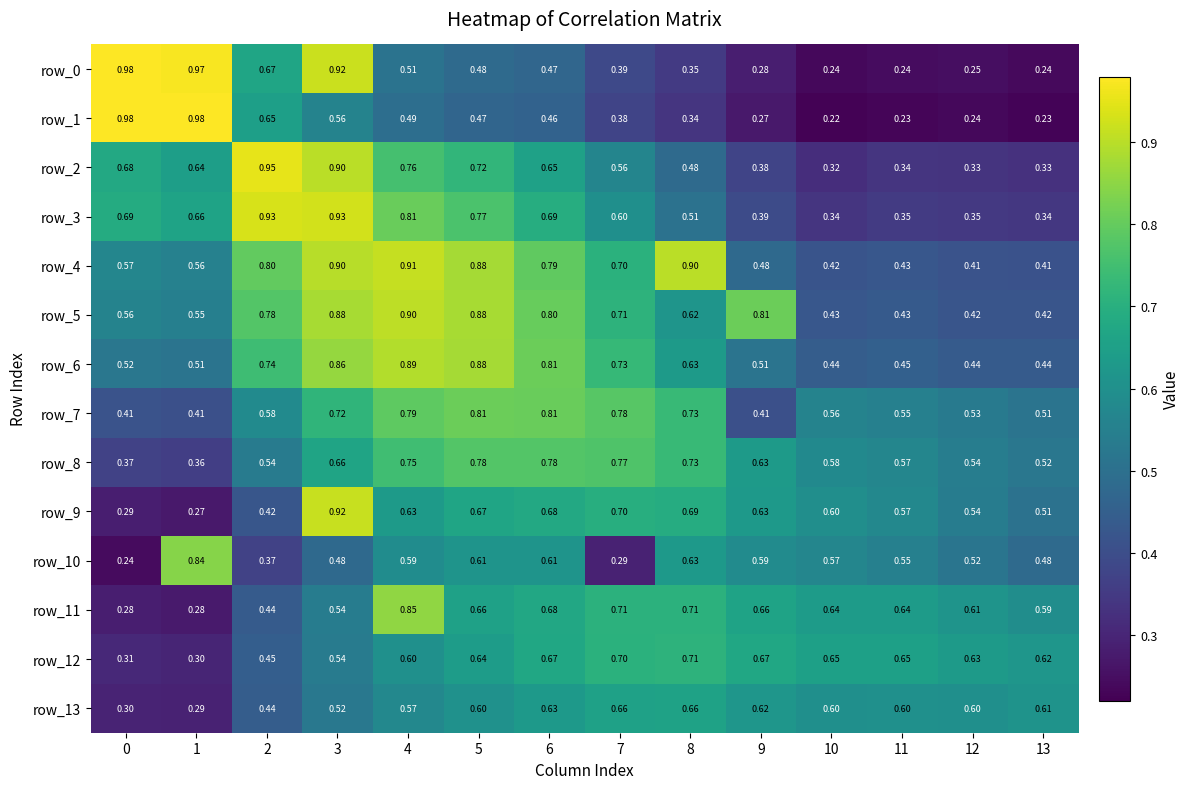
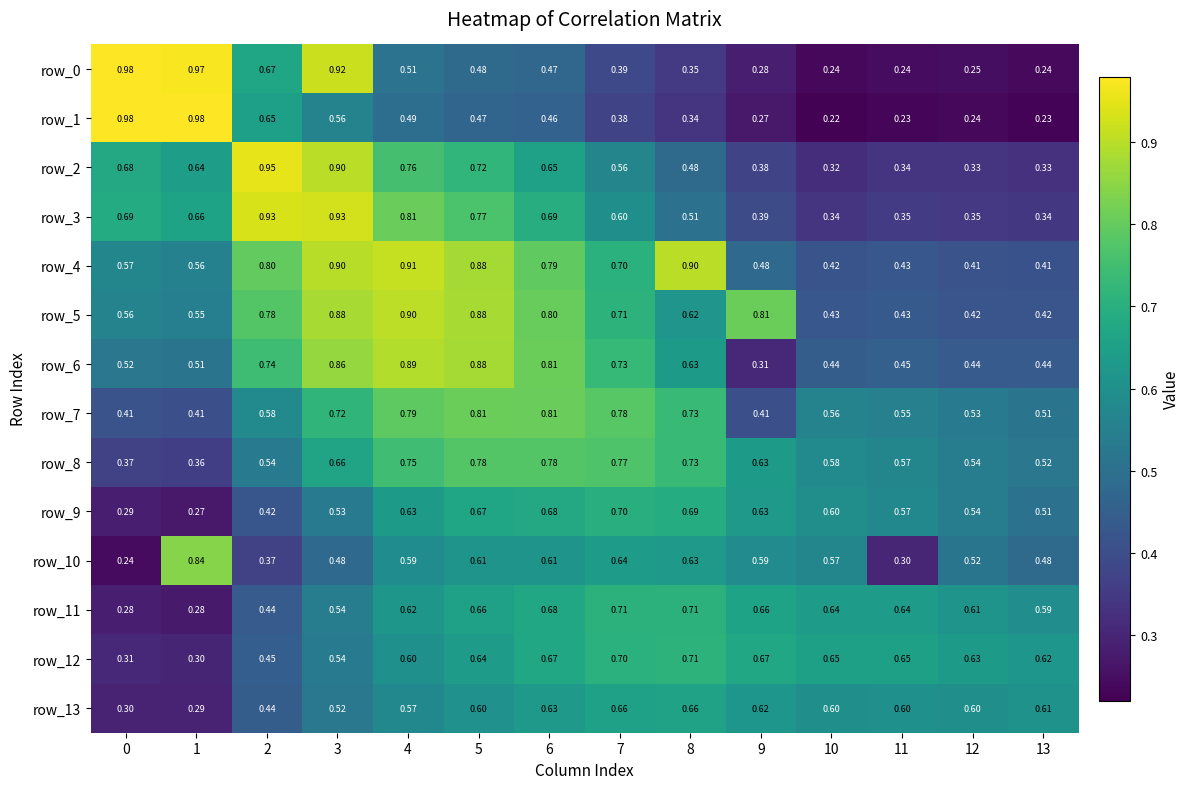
  {
    "row_0": {
      "0": 0.98,
      "1": 0.97,
      "2": 0.67,
      "3": 0.92,
      "4": 0.51,
      "5": 0.48,
      "6": 0.47,
      "7": 0.39,
      "8": 0.35,
      "9": 0.28,
      "10": 0.24,
      "11": 0.24,
      "12": 0.25,
      "13": 0.24
    },
    "row_1": {
      "0": 0.98,
      "1": 0.98,
      "2": 0.65,
      "3": 0.56,
      "4": 0.49,
      "5": 0.47,
      "6": 0.46,
      "7": 0.38,
      "8": 0.34,
      "9": 0.27,
      "10": 0.22,
      "11": 0.23,
      "12": 0.24,
      "13": 0.23
    },
    "row_2": {
      "0": 0.68,
      "1": 0.64,
      "2": 0.95,
      "3": 0.90,
      "4": 0.76,
      "5": 0.72,
      "6": 0.65,
      "7": 0.56,
      "8": 0.48,
      "9": 0.38,
      "10": 0.32,
      "11": 0.34,
      "12": 0.33,
      "13": 0.33
    },
    "row_3": {
      "0": 0.69,
      "1": 0.66,
      "2": 0.93,
      "3": 0.93,
      "4": 0.81,
      "5": 0.77,
      "6": 0.69,
      "7": 0.60,
      "8": 0.51,
      "9": 0.39,
      "10": 0.34,
      "11": 0.35,
      "12": 0.35,
      "13": 0.34
    },
    "row_4": {
      "0": 0.57,
      "1": 0.56,
      "2": 0.80,
      "3": 0.90,
      "4": 0.91,
      "5": 0.88,
      "6": 0.79,
      "7": 0.70,
      "8": 0.90,
      "9": 0.48,
      "10": 0.42,
      "11": 0.43,
      "12": 0.41,
      "13": 0.41
    },
    "row_5": {
      "0": 0.56,
      "1": 0.55,
      "2": 0.78,
      "3": 0.88,
      "4": 0.90,
      "5": 0.88,
      "6": 0.80,
      "7": 0.71,
      "8": 0.62,
      "9": 0.81,
      "10": 0.43,
      "11": 0.43,
      "12": 0.42,
      "13": 0.42
    },
    "row_6": {
      "0": 0.52,
      "1": 0.51,
      "2": 0.74,
      "3": 0.86,
      "4": 0.89,
      "5": 0.88,
      "6": 0.81,
      "7": 0.73,
      "8": 0.63,
-     "9": 0.51,
+     "9": 0.31,
      "10": 0.44,
      "11": 0.45,
      "12": 0.44,
      "13": 0.44
    },
    "row_7": {
      "0": 0.41,
      "1": 0.41,
      "2": 0.58,
      "3": 0.72,
      "4": 0.79,
      "5": 0.81,
      "6": 0.81,
      "7": 0.78,
      "8": 0.73,
      "9": 0.41,
      "10": 0.56,
      "11": 0.55,
      "12": 0.53,
      "13": 0.51
    },
    "row_8": {
      "0": 0.37,
      "1": 0.36,
      "2": 0.54,
      "3": 0.66,
      "4": 0.75,
      "5": 0.78,
      "6": 0.78,
      "7": 0.77,
      "8": 0.73,
      "9": 0.63,
      "10": 0.58,
      "11": 0.57,
      "12": 0.54,
      "13": 0.52
    },
    "row_9": {
      "0": 0.29,
      "1": 0.27,
      "2": 0.42,
-     "3": 0.92,
+     "3": 0.53,
      "4": 0.63,
      "5": 0.67,
      "6": 0.68,
      "7": 0.70,
      "8": 0.69,
      "9": 0.63,
      "10": 0.60,
      "11": 0.57,
      "12": 0.54,
      "13": 0.51
    },
    "row_10": {
      "0": 0.24,
      "1": 0.84,
      "2": 0.37,
      "3": 0.48,
      "4": 0.59,
      "5": 0.61,
      "6": 0.61,
-     "7": 0.29,
+     "7": 0.64,
      "8": 0.63,
      "9": 0.59,
      "10": 0.57,
-     "11": 0.55,
+     "11": 0.30,
      "12": 0.52,
      "13": 0.48
    },
    "row_11": {
      "0": 0.28,
      "1": 0.28,
      "2": 0.44,
      "3": 0.54,
-     "4": 0.85,
+     "4": 0.62,
      "5": 0.66,
      "6": 0.68,
      "7": 0.71,
      "8": 0.71,
      "9": 0.66,
      "10": 0.64,
      "11": 0.64,
      "12": 0.61,
      "13": 0.59
    },
    "row_12": {
      "0": 0.31,
      "1": 0.30,
      "2": 0.45,
      "3": 0.54,
      "4": 0.60,
      "5": 0.64,
      "6": 0.67,
      "7": 0.70,
      "8": 0.71,
      "9": 0.67,
      "10": 0.65,
      "11": 0.65,
      "12": 0.63,
      "13": 0.62
    },
    "row_13": {
      "0": 0.30,
      "1": 0.29,
      "2": 0.44,
      "3": 0.52,
      "4": 0.57,
      "5": 0.60,
      "6": 0.63,
      "7": 0.66,
      "8": 0.66,
      "9": 0.62,
      "10": 0.60,
      "11": 0.60,
      "12": 0.60,
      "13": 0.61
    }
  }
